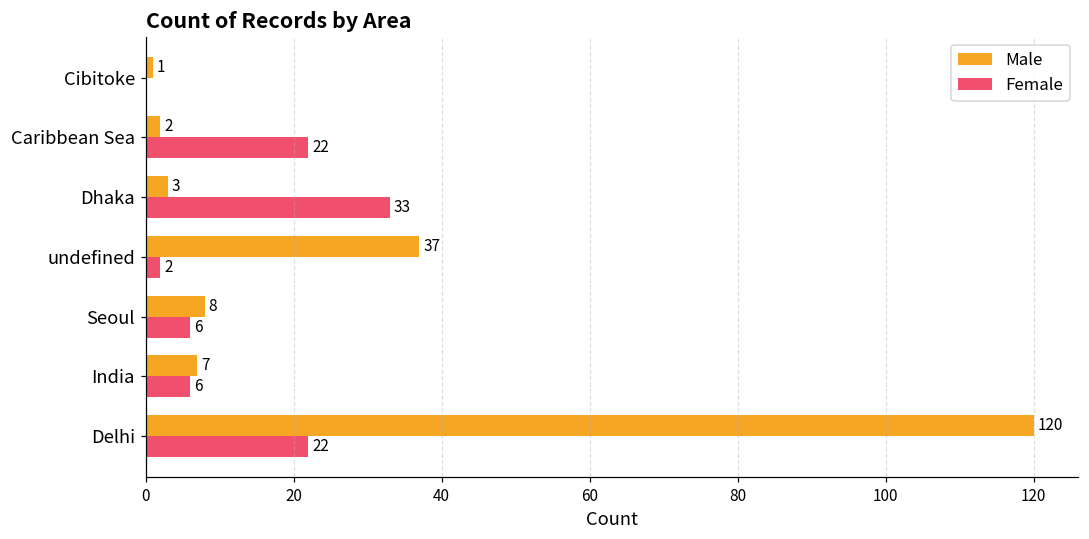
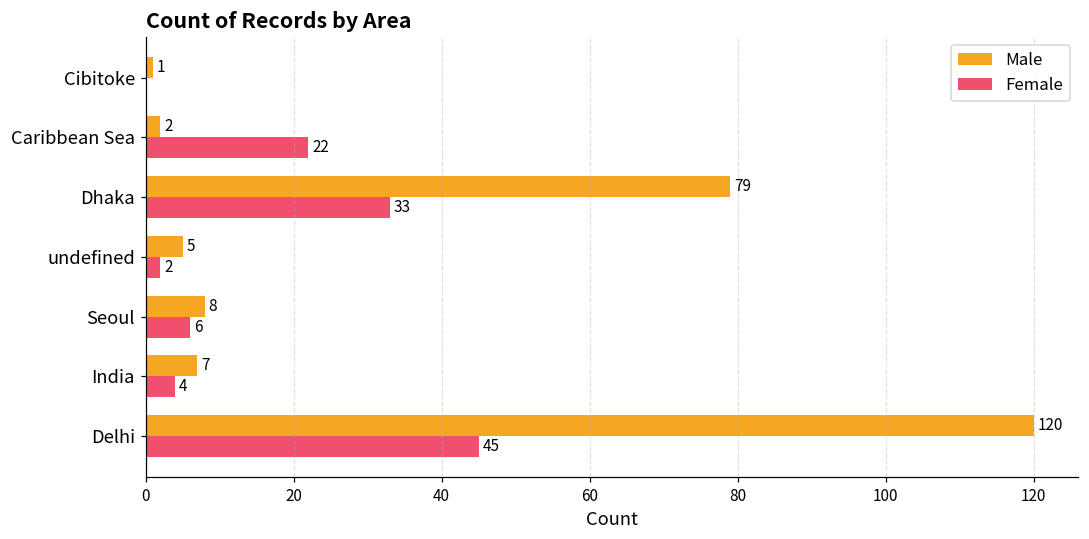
  {
    "Male": {
      "Cibitoke": 1,
      "Caribbean Sea": 2,
-     "Dhaka": 3,
-     "undefined": 37,
+     "Dhaka": 79,
+     "undefined": 5,
      "Seoul": 8,
      "India": 7,
      "Delhi": 120
    },
    "Female": {
      "Caribbean Sea": 22,
      "Dhaka": 33,
      "undefined": 2,
      "Seoul": 6,
-     "India": 6,
-     "Delhi": 22
+     "India": 4,
+     "Delhi": 45
    }
  }
